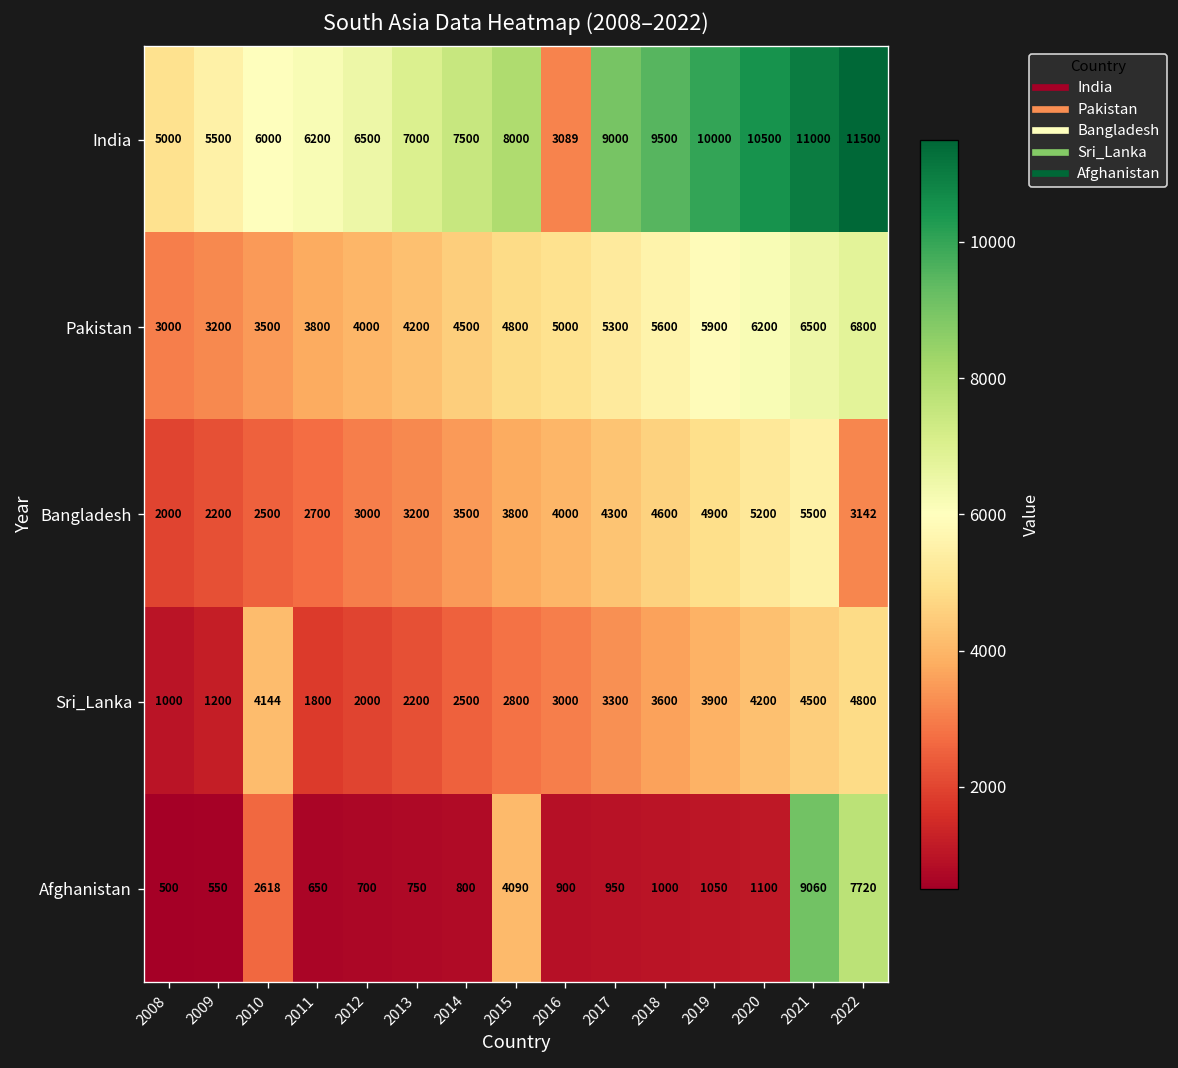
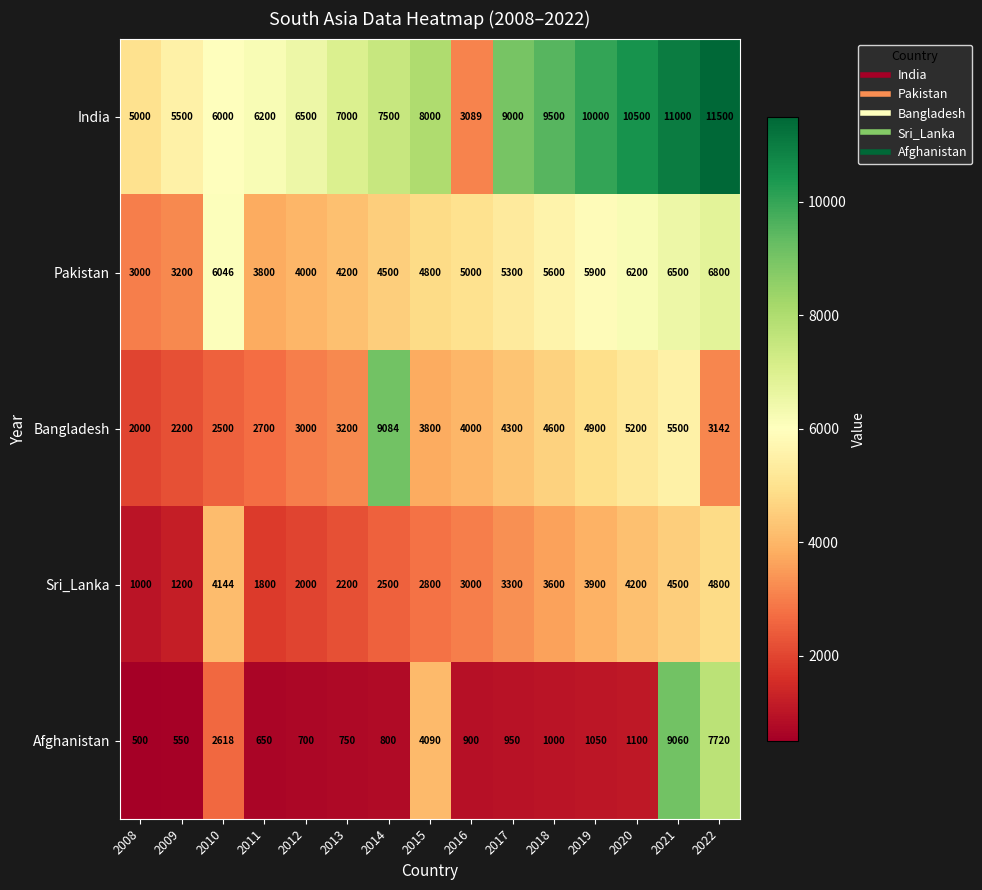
  {
    "India": {
      "2008": 5000,
      "2009": 5500,
      "2010": 6000,
      "2011": 6200,
      "2012": 6500,
      "2013": 7000,
      "2014": 7500,
      "2015": 8000,
      "2016": 3089,
      "2017": 9000,
      "2018": 9500,
      "2019": 10000,
      "2020": 10500,
      "2021": 11000,
      "2022": 11500
    },
    "Pakistan": {
      "2008": 3000,
      "2009": 3200,
-     "2010": 3500,
+     "2010": 6046,
      "2011": 3800,
      "2012": 4000,
      "2013": 4200,
      "2014": 4500,
      "2015": 4800,
      "2016": 5000,
      "2017": 5300,
      "2018": 5600,
      "2019": 5900,
      "2020": 6200,
      "2021": 6500,
      "2022": 6800
    },
    "Bangladesh": {
      "2008": 2000,
      "2009": 2200,
      "2010": 2500,
      "2011": 2700,
      "2012": 3000,
      "2013": 3200,
-     "2014": 3500,
+     "2014": 9084,
      "2015": 3800,
      "2016": 4000,
      "2017": 4300,
      "2018": 4600,
      "2019": 4900,
      "2020": 5200,
      "2021": 5500,
      "2022": 3142
    },
    "Sri_Lanka": {
      "2008": 1000,
      "2009": 1200,
      "2010": 4144,
      "2011": 1800,
      "2012": 2000,
      "2013": 2200,
      "2014": 2500,
      "2015": 2800,
      "2016": 3000,
      "2017": 3300,
      "2018": 3600,
      "2019": 3900,
      "2020": 4200,
      "2021": 4500,
      "2022": 4800
    },
    "Afghanistan": {
      "2008": 500,
      "2009": 550,
      "2010": 2618,
      "2011": 650,
      "2012": 700,
      "2013": 750,
      "2014": 800,
      "2015": 4090,
      "2016": 900,
      "2017": 950,
      "2018": 1000,
      "2019": 1050,
      "2020": 1100,
      "2021": 9060,
      "2022": 7720
    }
  }
